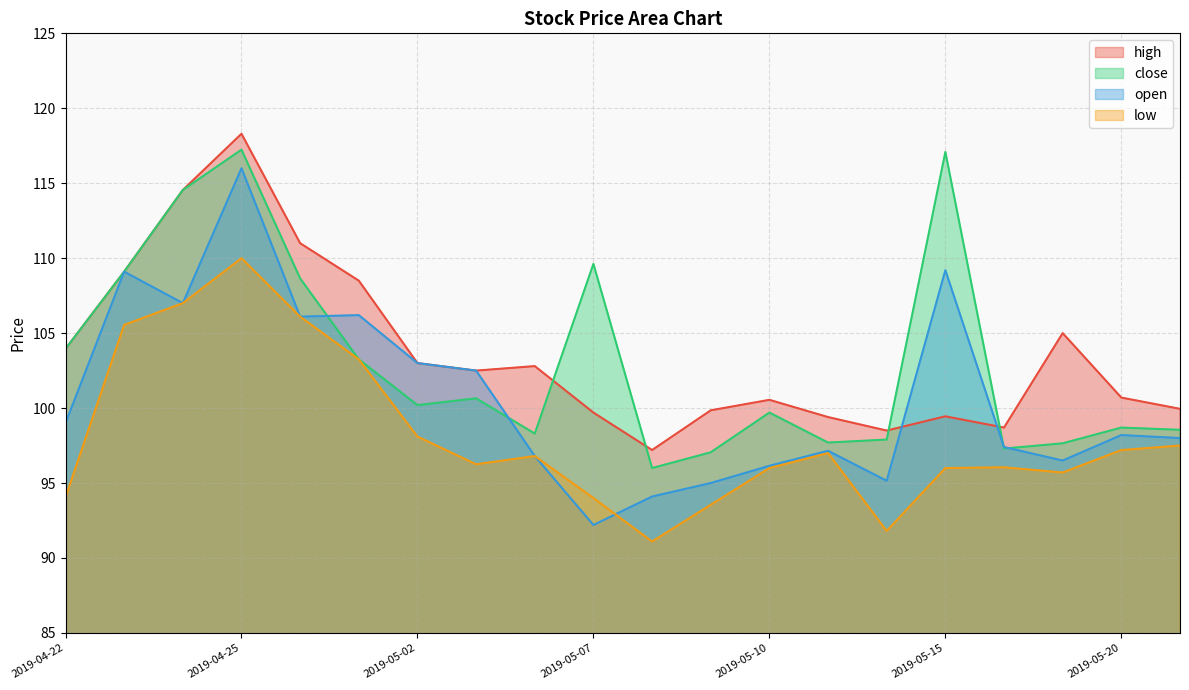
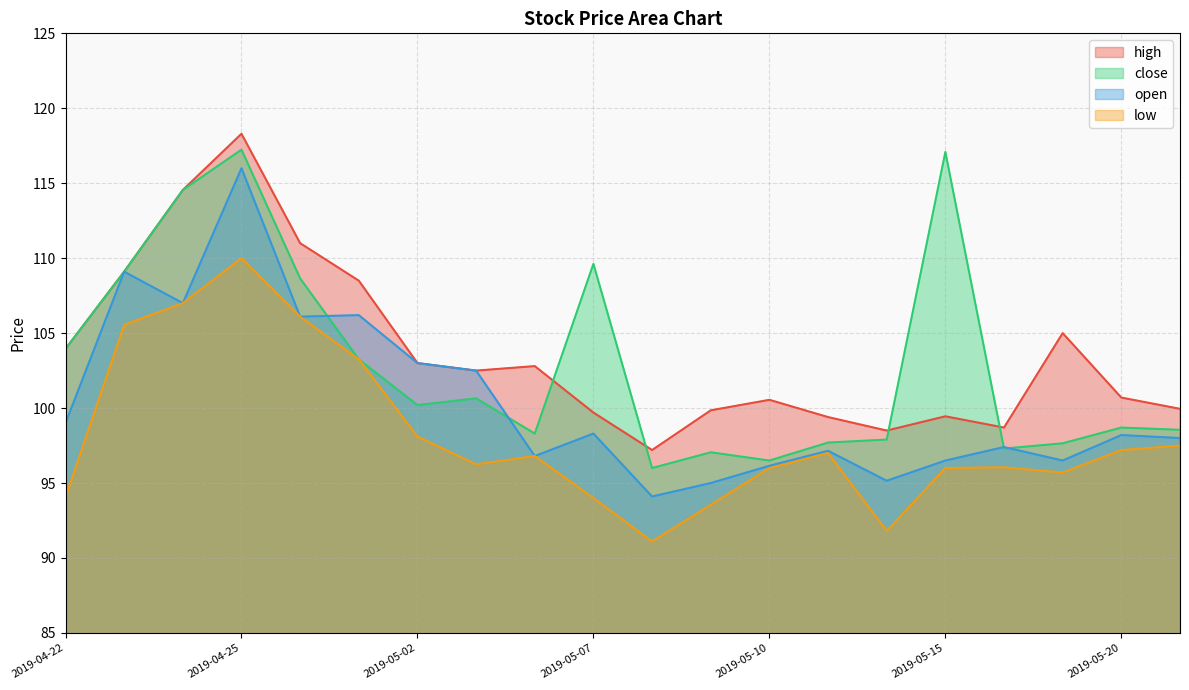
  {
    "close": {
      "2019-04-25": 117.2,
      "2019-05-02": 100.2,
      "2019-05-07": 109.6,
-     "2019-05-10": 99.7,
+     "2019-05-10": 96.5,
      "2019-05-15": 117.1,
      "2019-05-20": 98.7
    },
    "open": {
      "2019-04-22": 99.0,
      "2019-04-25": 116.0,
-     "2019-05-07": 92.2,
-     "2019-05-15": 109.2,
+     "2019-05-07": 98.3,
+     "2019-05-15": 96.5,
      "2019-05-20": 98.2
    }
  }
